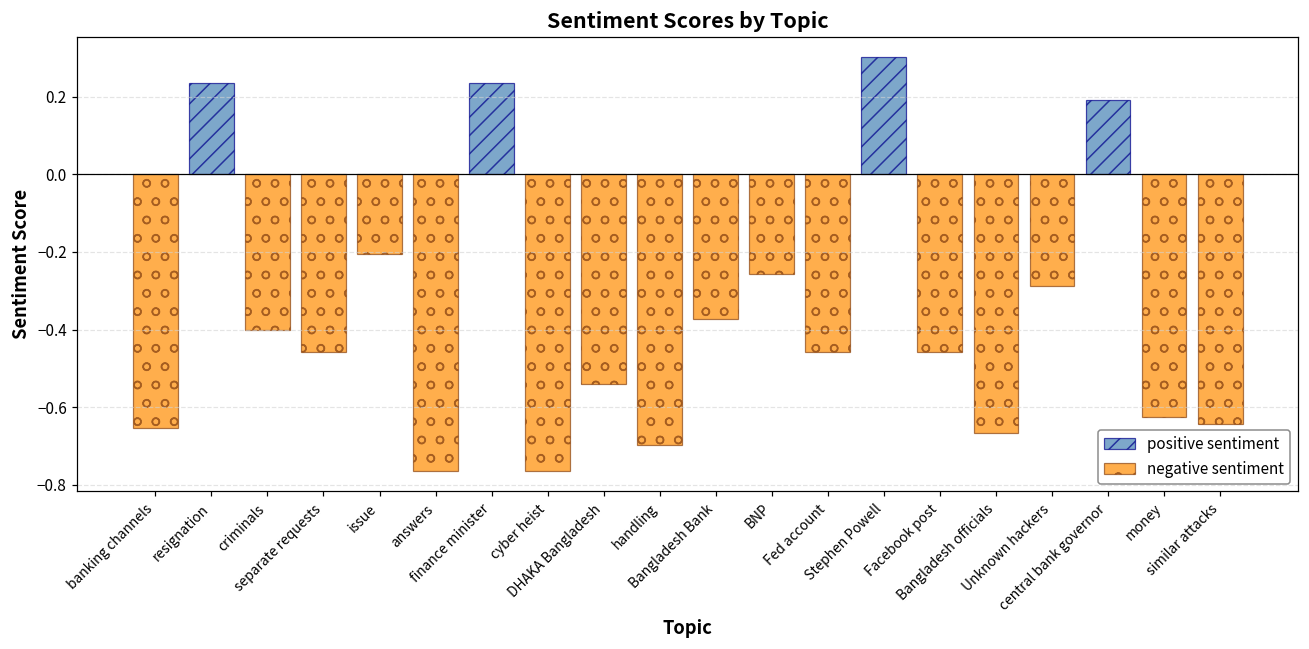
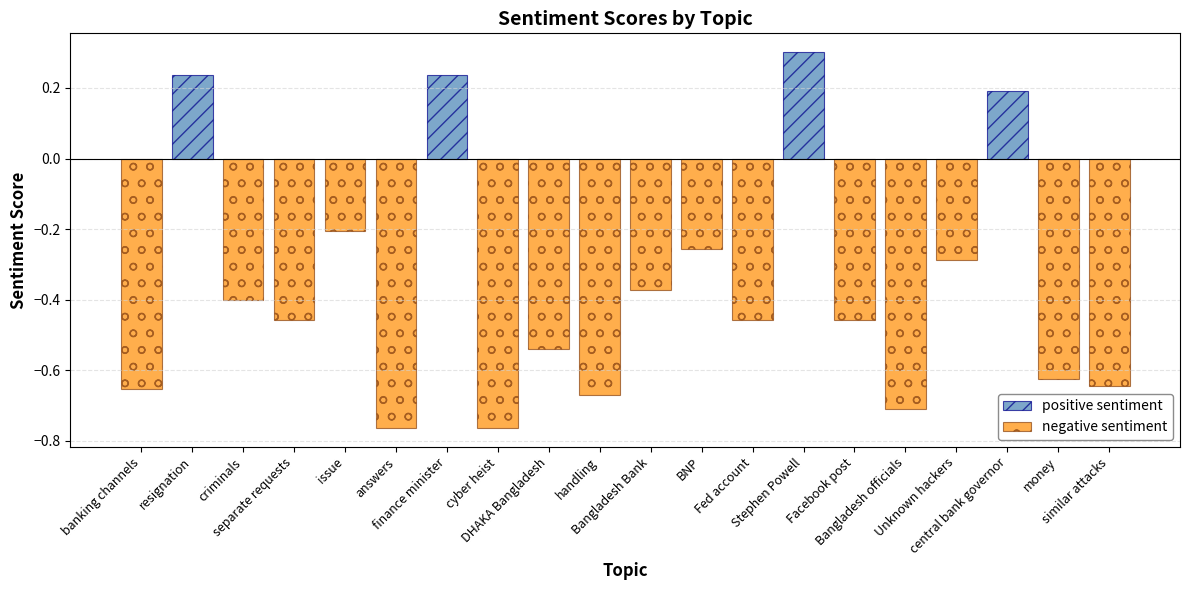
  {
    "positive sentiment": {
      "resignation": 0.24,
      "finance minister": 0.24,
      "Stephen Powell": 0.30,
      "central bank governor": 0.19
    },
    "negative sentiment": {
      "banking channels": -0.65,
      "criminals": -0.40,
      "separate requests": -0.46,
      "issue": -0.21,
      "answers": -0.76,
      "cyber heist": -0.76,
      "DHAKA Bangladesh": -0.54,
-     "handling": -0.70,
+     "handling": -0.67,
      "Bangladesh Bank": -0.37,
      "BNP": -0.26,
      "Fed account": -0.46,
      "Facebook post": -0.46,
-     "Bangladesh officials": -0.67,
+     "Bangladesh officials": -0.71,
      "Unknown hackers": -0.29,
      "money": -0.63,
      "similar attacks": -0.64
    }
  }
